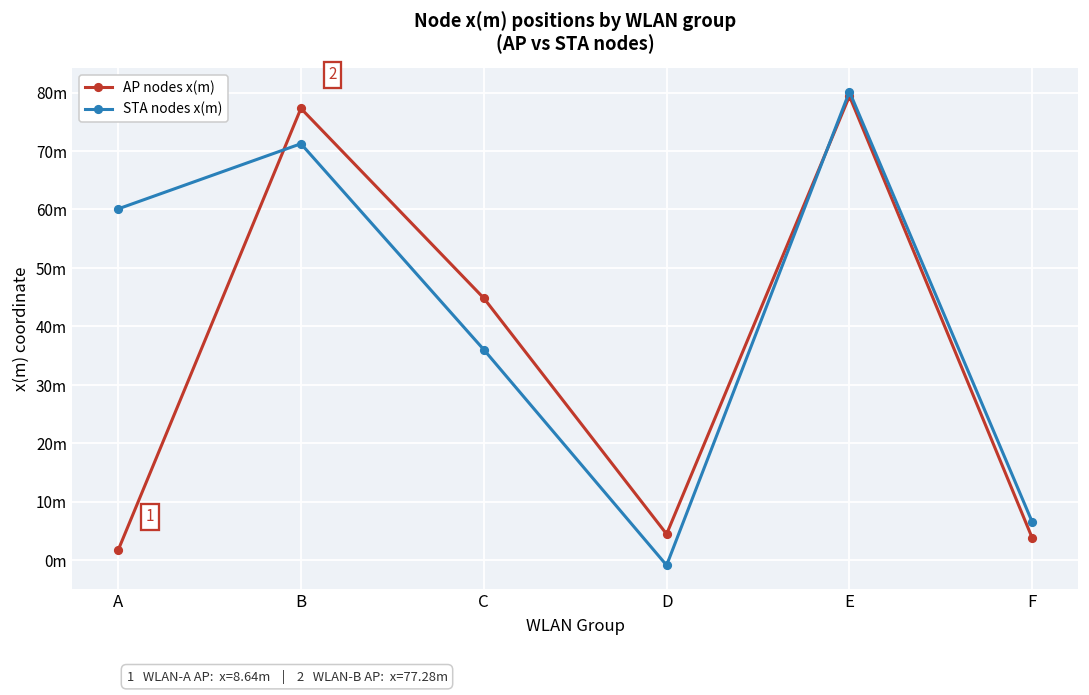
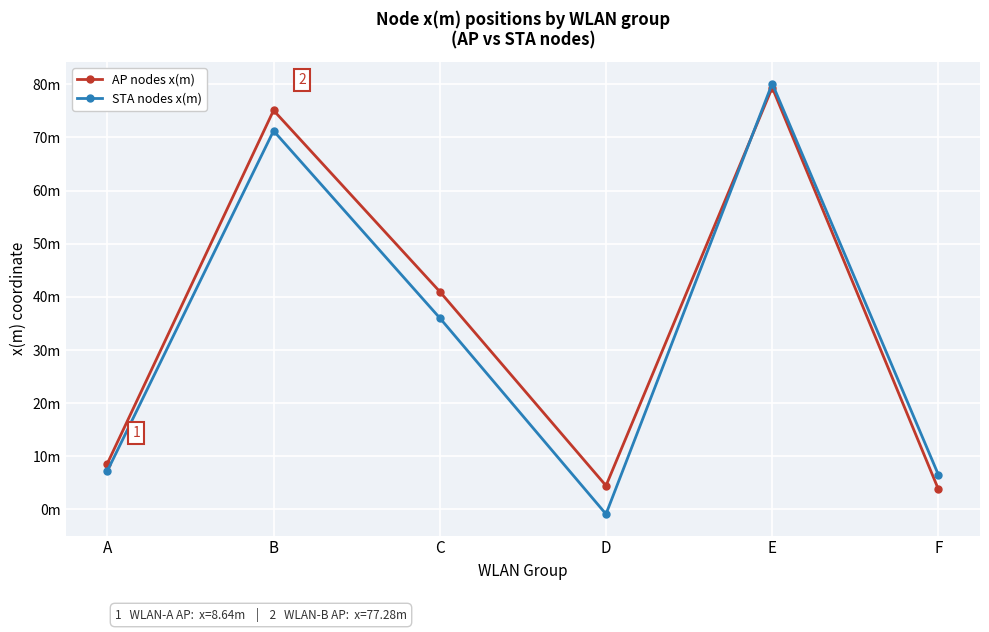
  {
    "AP nodes x(m)": {
-     "A": "2m",
-     "B": "77m",
-     "C": "45m",
+     "A": "9m",
+     "B": "75m",
+     "C": "41m",
      "D": "4m",
      "E": "79m",
      "F": "4m"
    },
    "STA nodes x(m)": {
-     "A": "60m",
+     "A": "7m",
      "B": "71m",
      "C": "36m",
      "D": "-1m",
      "E": "80m",
      "F": "7m"
    }
  }
